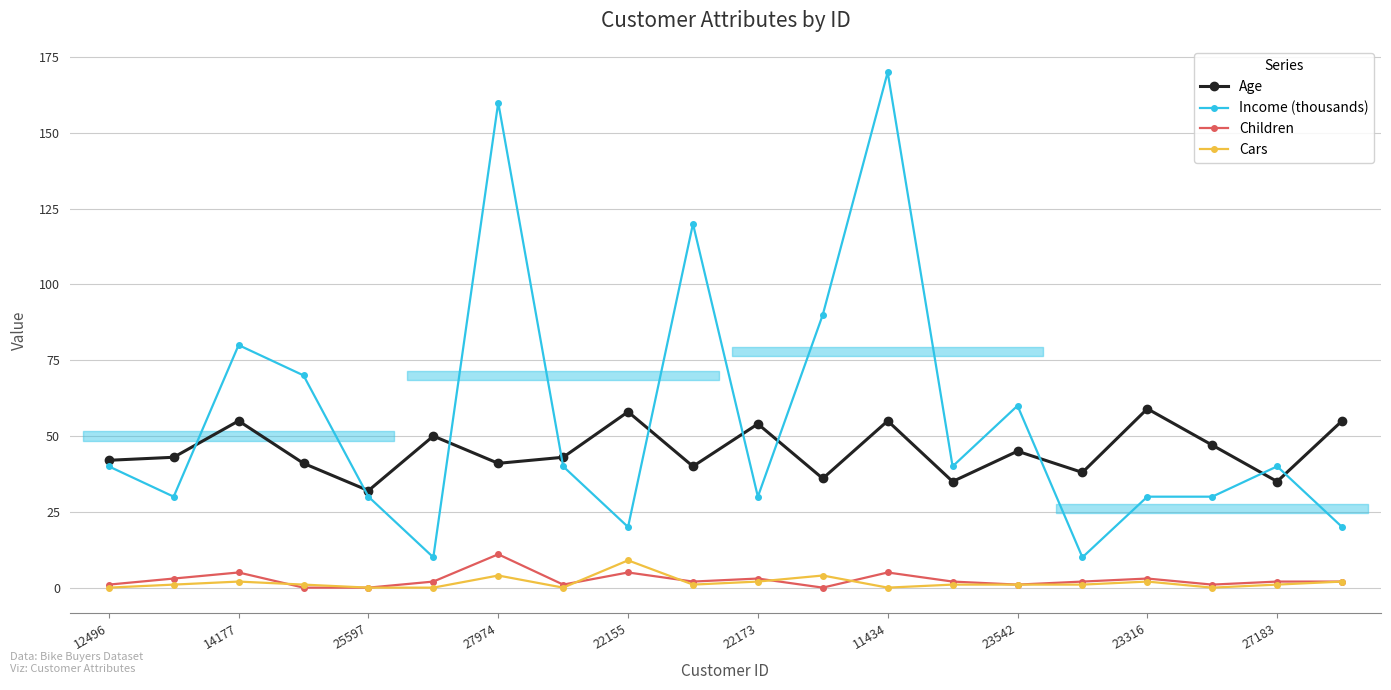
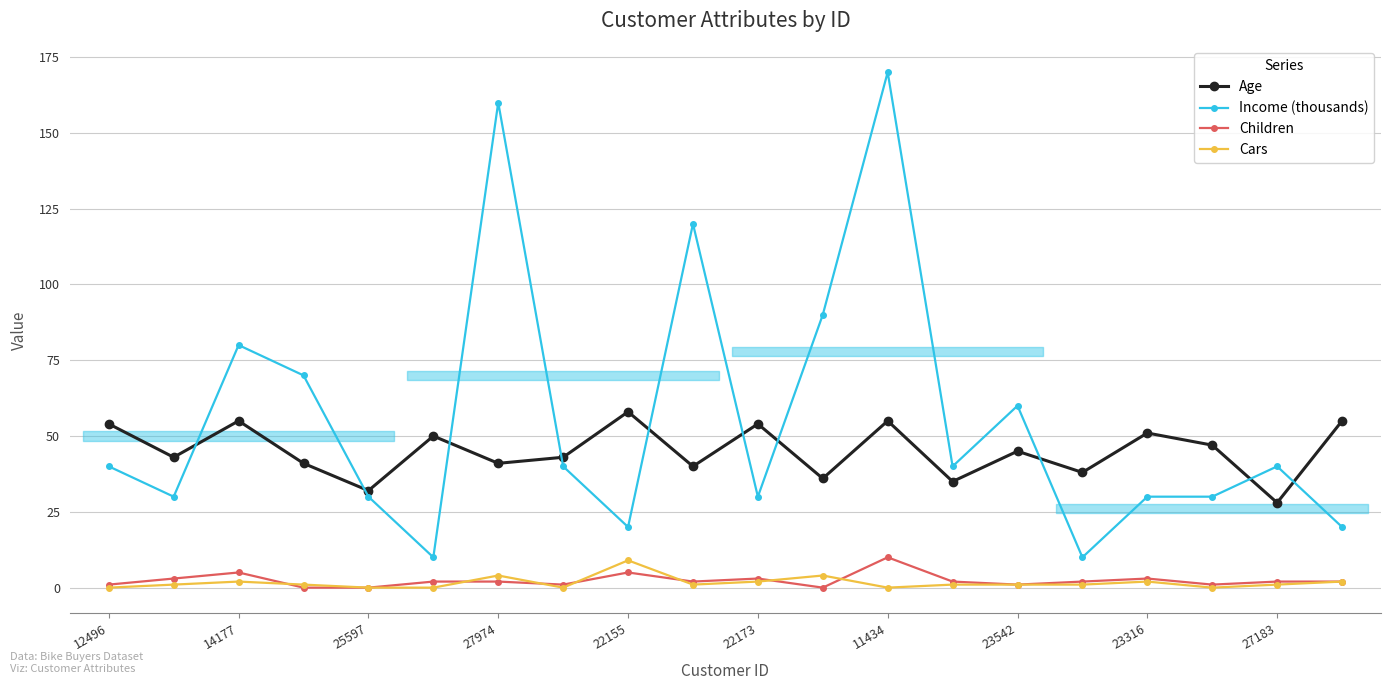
  {
    "Age": {
-     "12496": 42,
+     "12496": 54,
      "14177": 55,
      "25597": 32,
      "27974": 41,
      "22155": 58,
      "22173": 54,
      "11434": 55,
      "23542": 45,
-     "23316": 59,
-     "27183": 35
+     "23316": 51,
+     "27183": 28
    },
    "Children": {
      "12496": 1,
      "14177": 5,
-     "27974": 11,
+     "27974": 2,
      "22155": 5,
      "22173": 3,
-     "11434": 5,
+     "11434": 10,
      "23316": 3,
      "27183": 2
    },
    "Cars": {
      "12496": 0,
      "14177": 2,
      "27974": 4,
      "22155": 9,
      "22173": 2,
      "11434": 0,
      "23316": 2,
      "27183": 1
    }
  }
